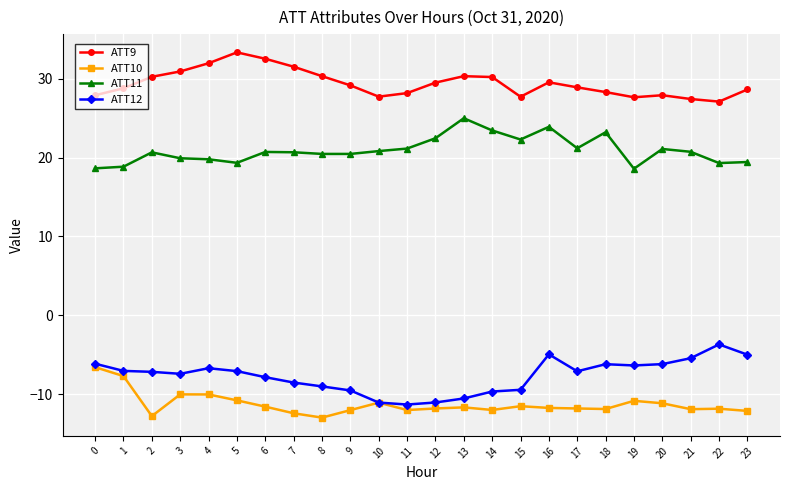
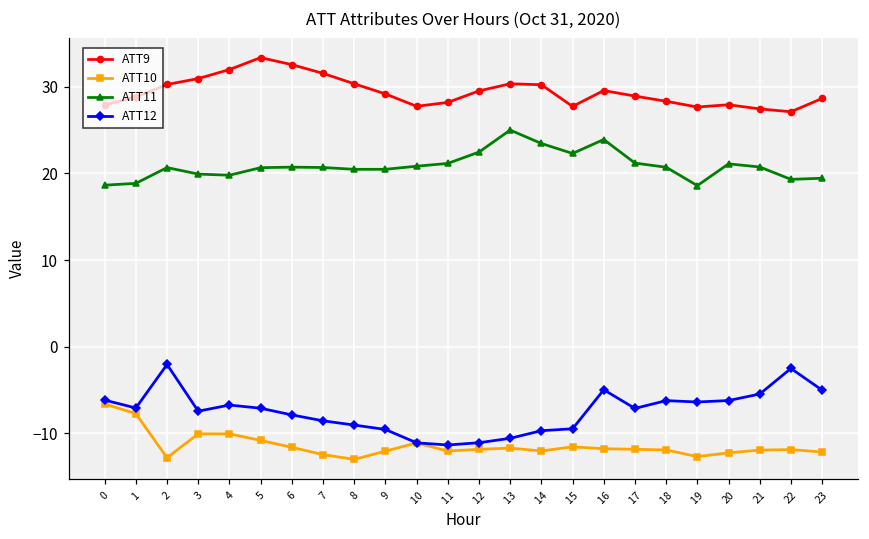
  {
    "ATT9": {
      "2": 30,
      "3": 31,
      "4": 32,
      "5": 33,
      "6": 33,
      "7": 32,
      "8": 30,
      "9": 29,
      "10": 28,
      "11": 28,
      "12": 30,
      "13": 30,
      "14": 30,
      "15": 28,
      "16": 30,
      "17": 29,
      "18": 28,
      "19": 28,
      "20": 28,
      "21": 27,
      "22": 27,
      "23": 29
    },
    "ATT10": {
      "0": -7,
      "1": -8,
      "2": -13,
      "3": -10,
      "4": -10,
      "5": -11,
      "6": -12,
      "7": -12,
      "8": -13,
      "9": -12,
      "11": -12,
      "12": -12,
      "13": -12,
      "14": -12,
      "15": -12,
      "16": -12,
      "17": -12,
      "18": -12,
-     "19": -11,
-     "20": -11,
+     "19": -13,
+     "20": -12,
      "21": -12,
      "22": -12,
      "23": -12
    },
    "ATT11": {
      "0": 19,
      "1": 19,
      "2": 21,
      "3": 20,
      "4": 20,
-     "5": 19,
+     "5": 21,
      "6": 21,
      "7": 21,
      "8": 20,
      "9": 20,
      "10": 21,
      "11": 21,
      "12": 22,
      "13": 25,
      "14": 23,
      "15": 22,
      "16": 24,
      "17": 21,
-     "18": 23,
+     "18": 21,
      "19": 19,
      "20": 21,
      "21": 21,
      "22": 19,
      "23": 19
    },
    "ATT12": {
      "0": -6,
      "1": -7,
-     "2": -7,
+     "2": -2,
      "3": -7,
      "4": -7,
      "5": -7,
      "6": -8,
      "7": -9,
      "8": -9,
      "9": -10,
      "11": -11,
      "12": -11,
      "13": -11,
      "14": -10,
      "15": -9,
      "16": -5,
      "17": -7,
      "18": -6,
      "19": -6,
      "20": -6,
      "21": -5,
-     "22": -4,
+     "22": -3,
      "23": -5
    }
  }
